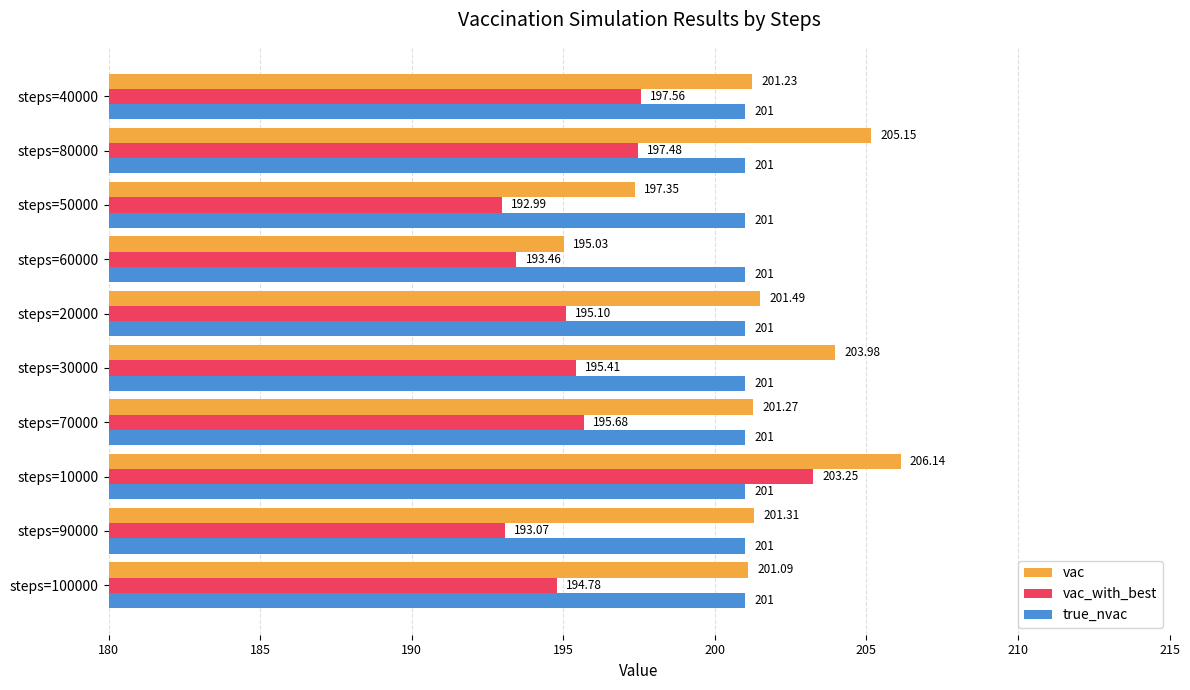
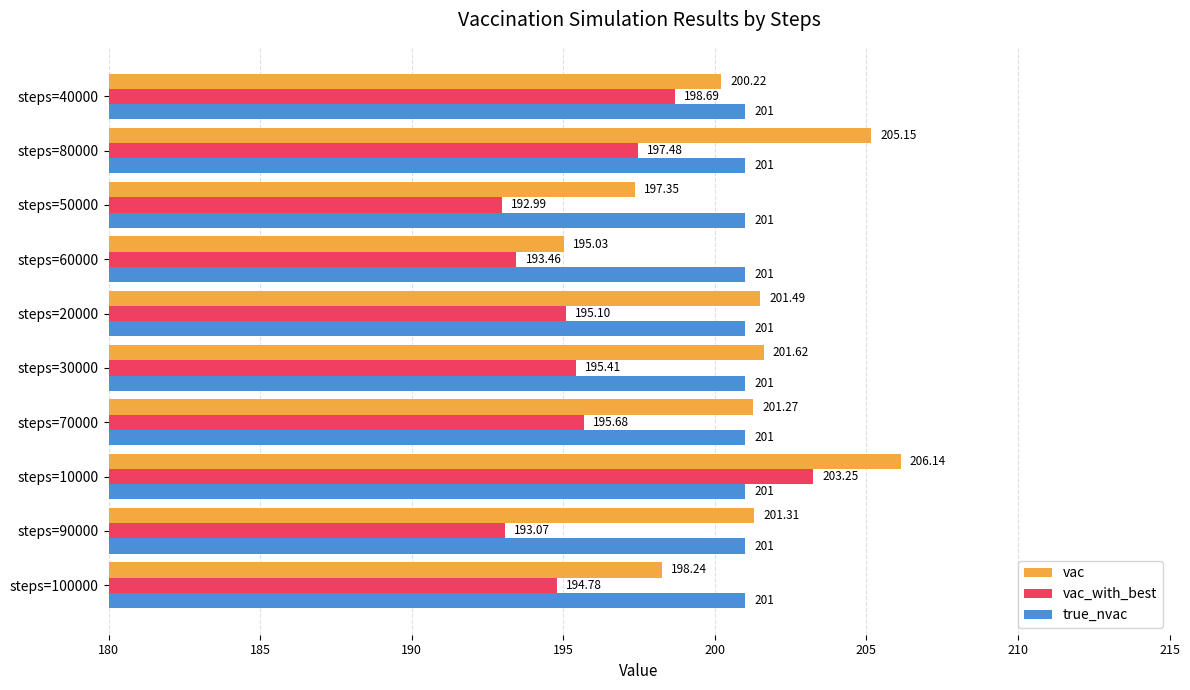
  {
    "vac": {
-     "steps=40000": 201.23,
+     "steps=40000": 200.22,
      "steps=80000": 205.15,
      "steps=50000": 197.35,
      "steps=60000": 195.03,
      "steps=20000": 201.49,
-     "steps=30000": 203.98,
+     "steps=30000": 201.62,
      "steps=70000": 201.27,
      "steps=10000": 206.14,
      "steps=90000": 201.31,
-     "steps=100000": 201.09
+     "steps=100000": 198.24
    },
    "vac_with_best": {
-     "steps=40000": 197.56,
+     "steps=40000": 198.69,
      "steps=80000": 197.48,
      "steps=50000": 192.99,
      "steps=60000": 193.46,
      "steps=20000": 195.10,
      "steps=30000": 195.41,
      "steps=70000": 195.68,
      "steps=10000": 203.25,
      "steps=90000": 193.07,
      "steps=100000": 194.78
    },
    "true_nvac": {
      "steps=40000": 201,
      "steps=80000": 201,
      "steps=50000": 201,
      "steps=60000": 201,
      "steps=20000": 201,
      "steps=30000": 201,
      "steps=70000": 201,
      "steps=10000": 201,
      "steps=90000": 201,
      "steps=100000": 201
    }
  }
